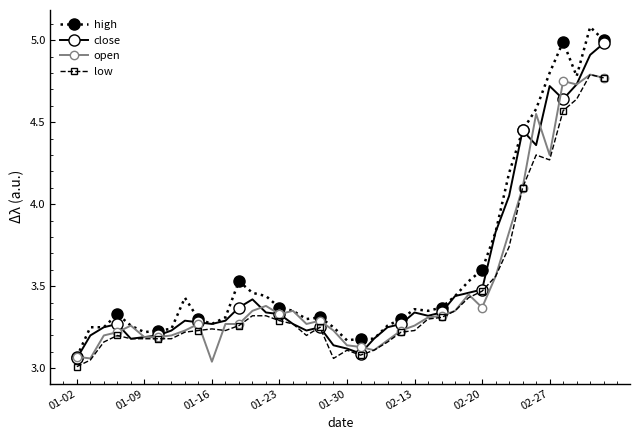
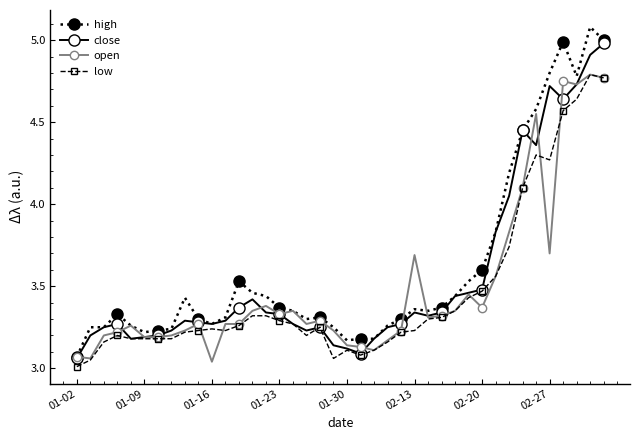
  {
    "open": {
      "01-16": 3.04,
      "01-30": 3.14,
-     "02-13": 3.26,
+     "02-13": 3.69,
      "02-20": 3.37,
-     "02-27": 4.3
+     "02-27": 3.7
    }
  }
